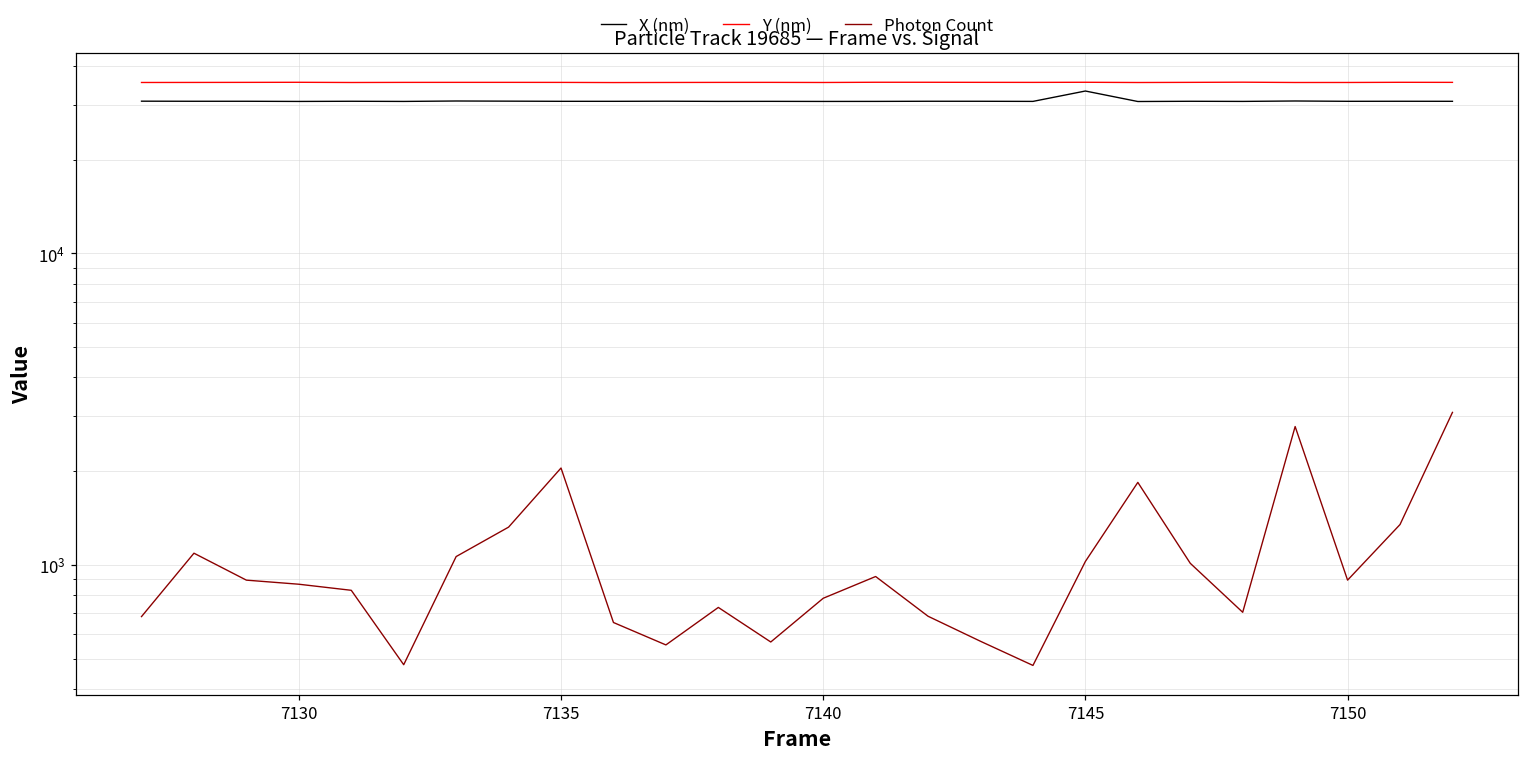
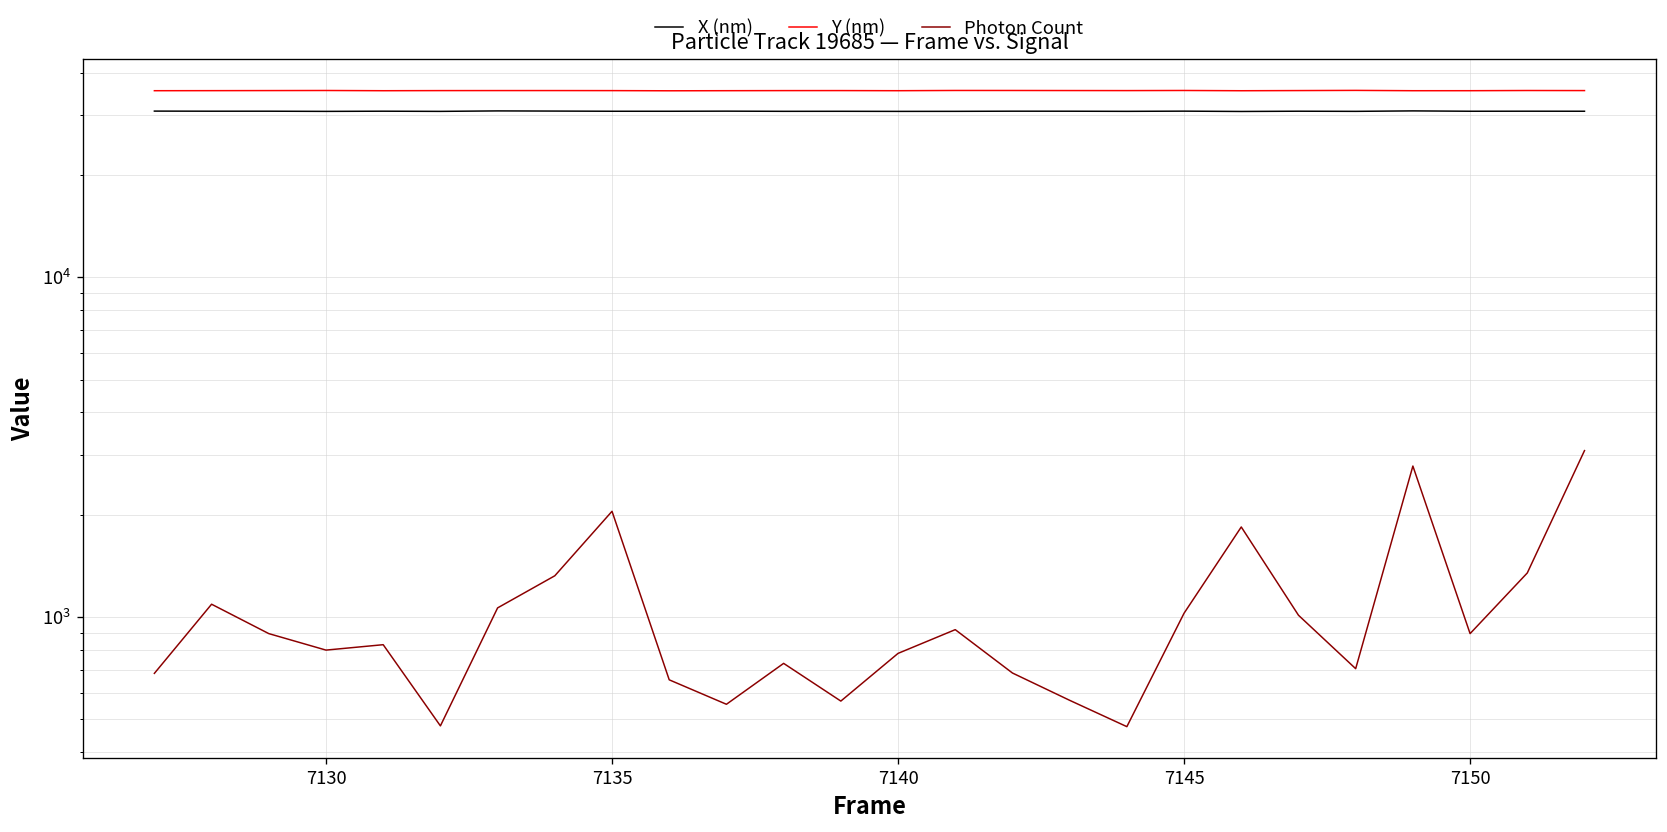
  {
    "X (nm)": {
      "7130": 31000,
      "7135": 31000,
      "7140": 31000,
-     "7145": 33000,
+     "7145": 31000,
      "7150": 31000
    },
    "Y (nm)": {
      "7130": 35000,
      "7135": 35000,
      "7140": 35000,
      "7145": 35000,
      "7150": 35000
    },
    "Photon Count": {
-     "7130": 870,
+     "7130": 800,
      "7135": 2000,
      "7140": 780,
      "7145": 1030,
      "7150": 890
    }
  }
